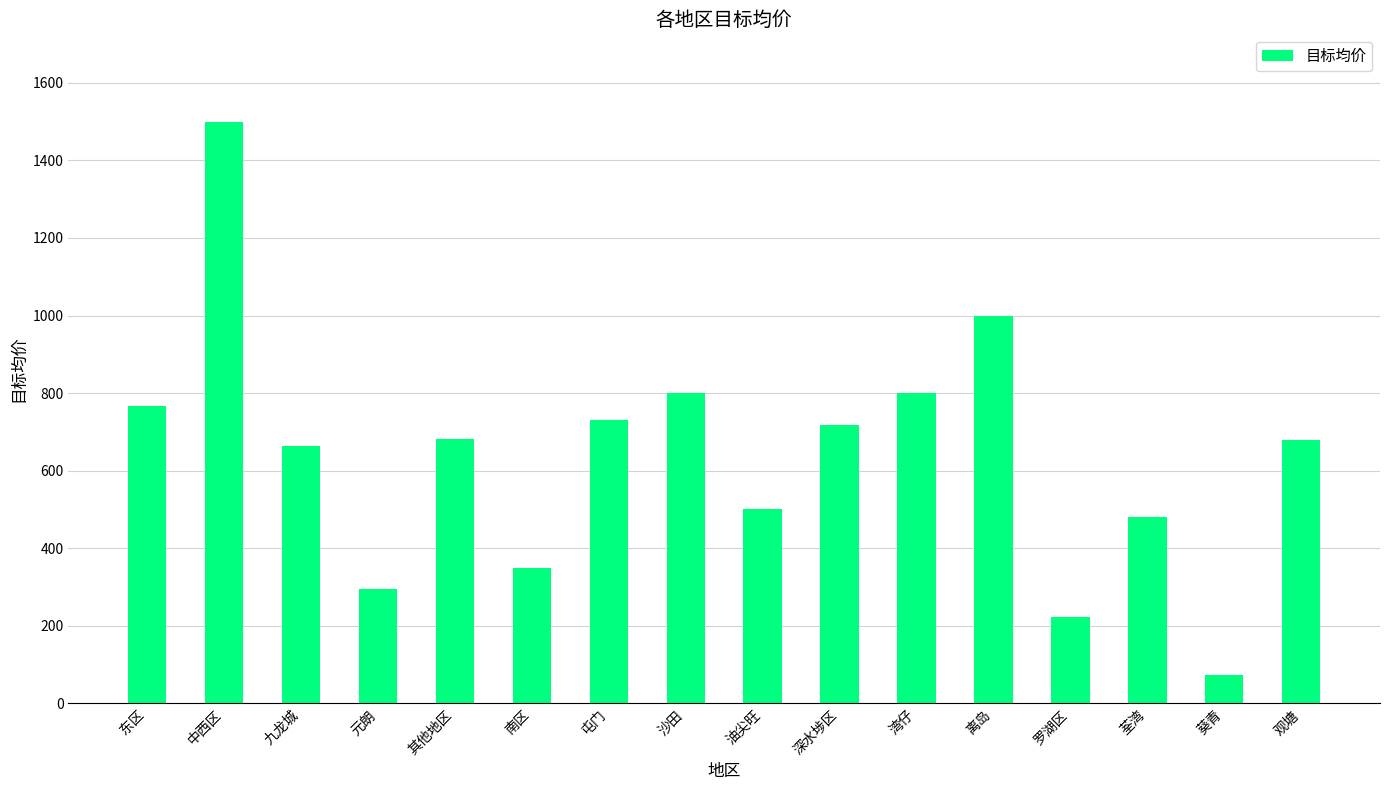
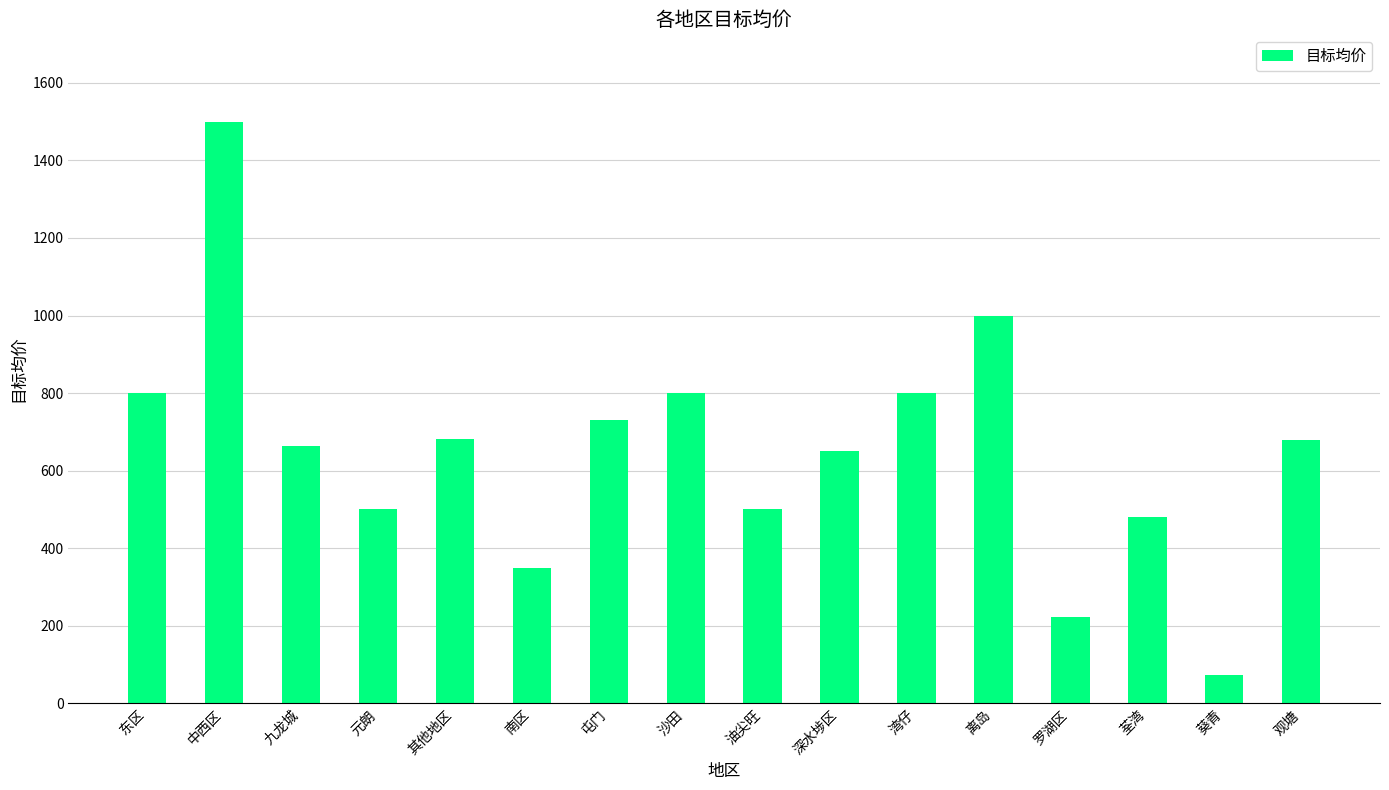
  {
-   "东区": 770,
+   "东区": 800,
    "中西区": 1500,
    "九龙城": 660,
-   "元朗": 300,
+   "元朗": 500,
    "其他地区": 680,
    "南区": 350,
    "屯门": 730,
    "沙田": 800,
    "油尖旺": 500,
-   "深水埗区": 720,
+   "深水埗区": 650,
    "湾仔": 800,
    "离岛": 1000,
    "罗湖区": 220,
    "荃湾": 480,
    "葵青": 70,
    "观塘": 680
  }
